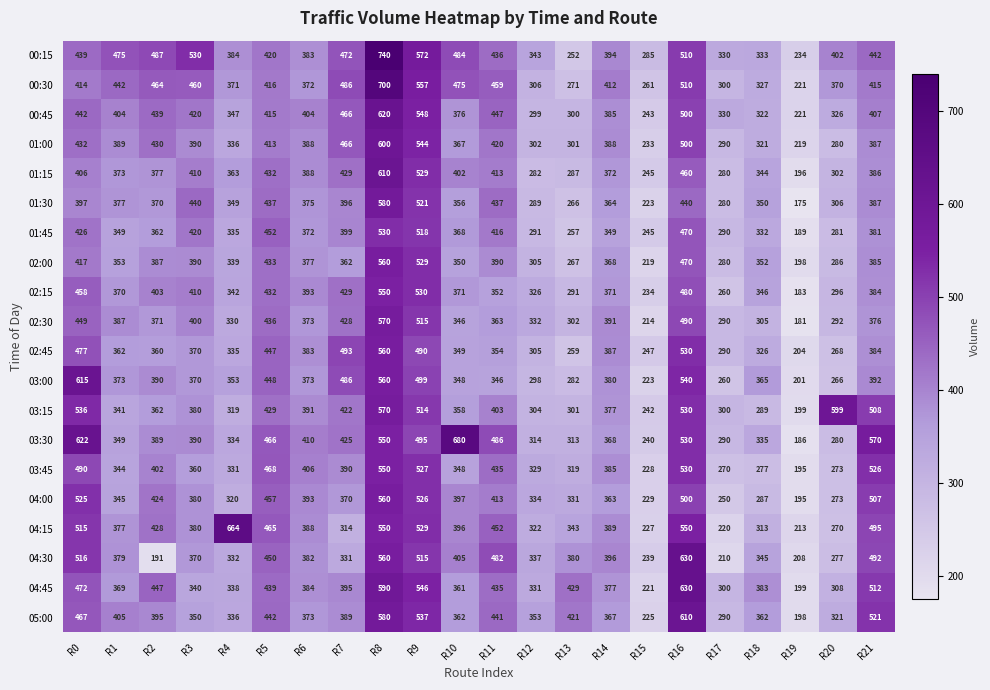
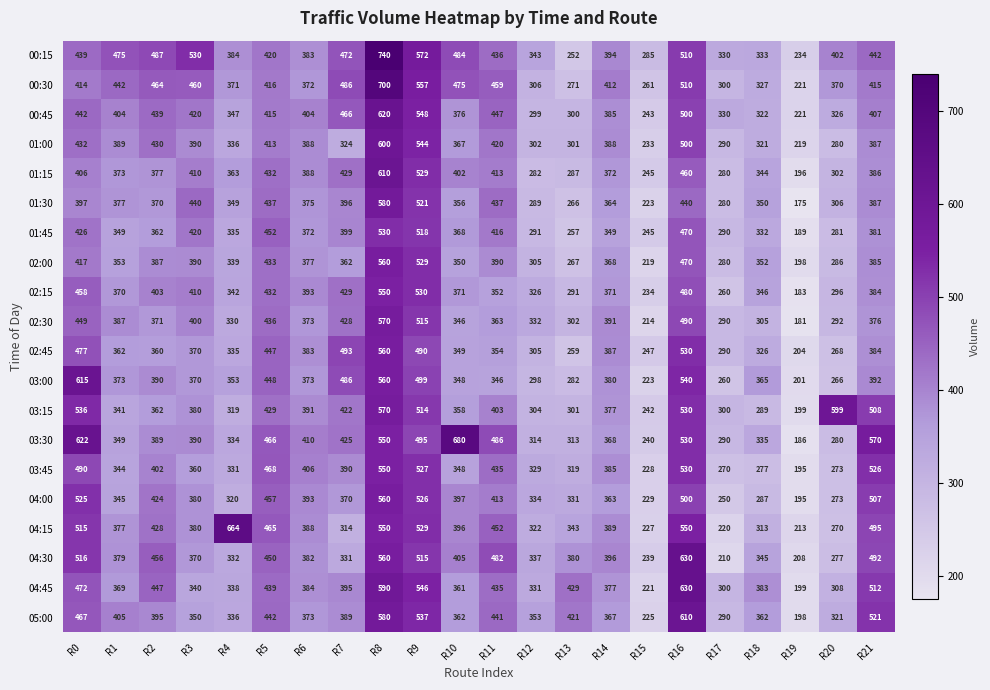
  {
    "01:00": {
      "R0": 432,
      "R1": 389,
      "R2": 430,
      "R3": 390,
      "R4": 336,
      "R5": 413,
      "R6": 388,
-     "R7": 466,
+     "R7": 324,
      "R8": 600,
      "R9": 544,
      "R10": 367,
      "R11": 420,
      "R12": 302,
      "R13": 301,
      "R14": 388,
      "R15": 233,
      "R16": 500,
      "R17": 290,
      "R18": 321,
      "R19": 219,
      "R20": 280,
      "R21": 387
    },
    "04:30": {
      "R0": 516,
      "R1": 379,
-     "R2": 191,
+     "R2": 456,
      "R3": 370,
      "R4": 332,
      "R5": 450,
      "R6": 382,
      "R7": 331,
      "R8": 560,
      "R9": 515,
      "R10": 405,
      "R11": 482,
      "R12": 337,
      "R13": 380,
      "R14": 396,
      "R15": 239,
      "R16": 630,
      "R17": 210,
      "R18": 345,
      "R19": 208,
      "R20": 277,
      "R21": 492
    }
  }
